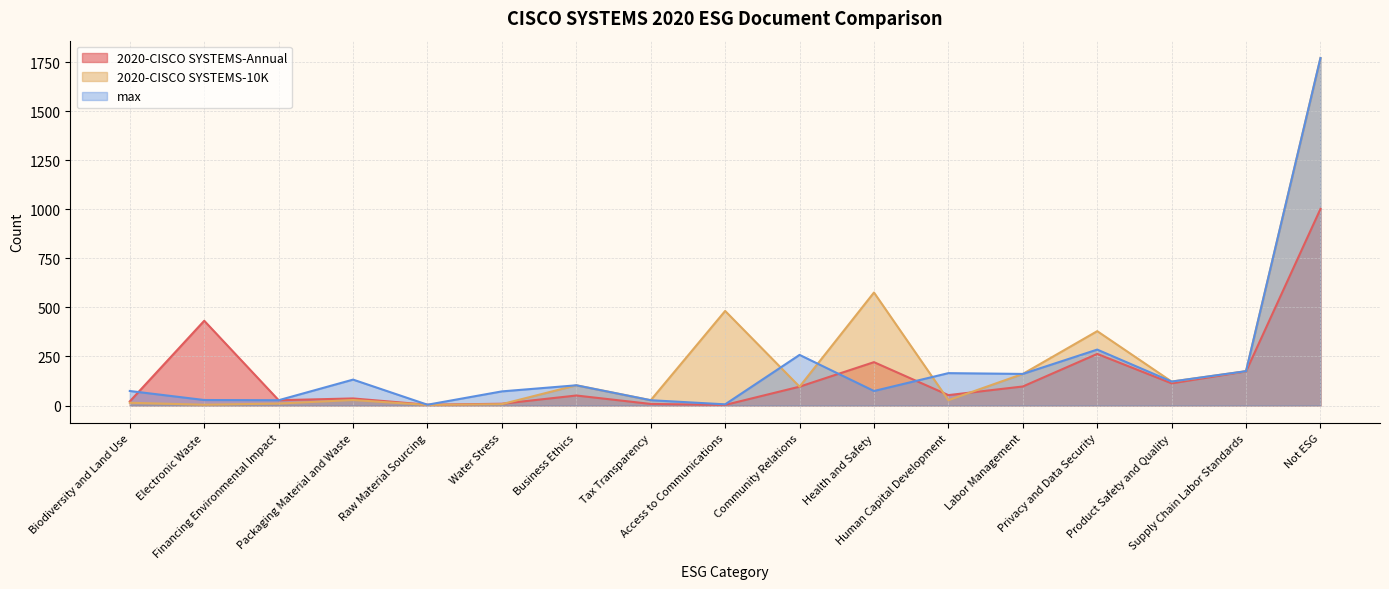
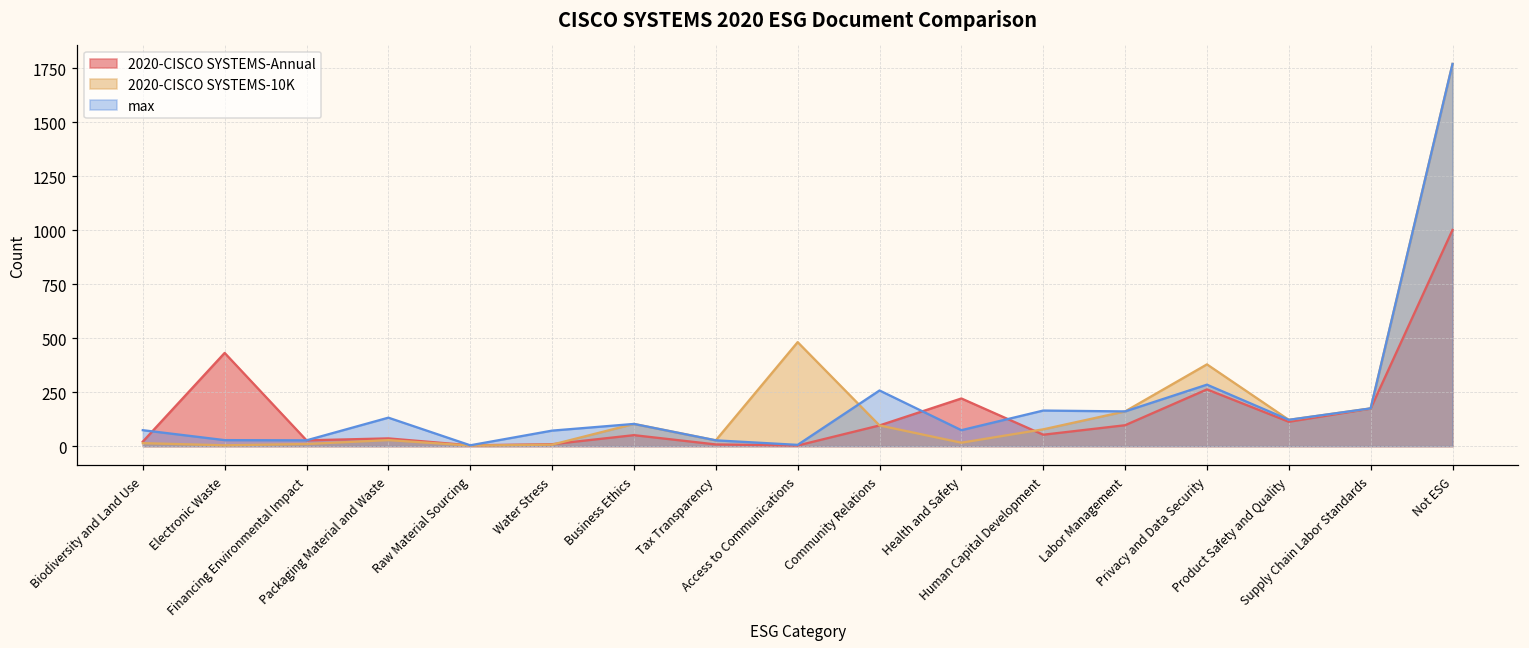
  {
    "2020-CISCO SYSTEMS-Annual": {
      "Electronic Waste": 430,
      "Business Ethics": 50,
      "Tax Transparency": 10,
      "Health and Safety": 220,
      "Human Capital Development": 50,
      "Labor Management": 100,
      "Privacy and Data Security": 260,
      "Not ESG": 1000
    },
    "2020-CISCO SYSTEMS-10K": {
      "Electronic Waste": 0,
      "Financing Environmental Impact": 10,
      "Access to Communications": 480,
-     "Health and Safety": 580,
-     "Human Capital Development": 30,
+     "Health and Safety": 20,
+     "Human Capital Development": 80,
      "Privacy and Data Security": 380
    },
    "max": {
      "Biodiversity and Land Use": 70,
      "Electronic Waste": 30,
      "Packaging Material and Waste": 130,
      "Water Stress": 70,
      "Community Relations": 260,
      "Health and Safety": 70,
      "Human Capital Development": 170,
      "Privacy and Data Security": 290
    }
  }
